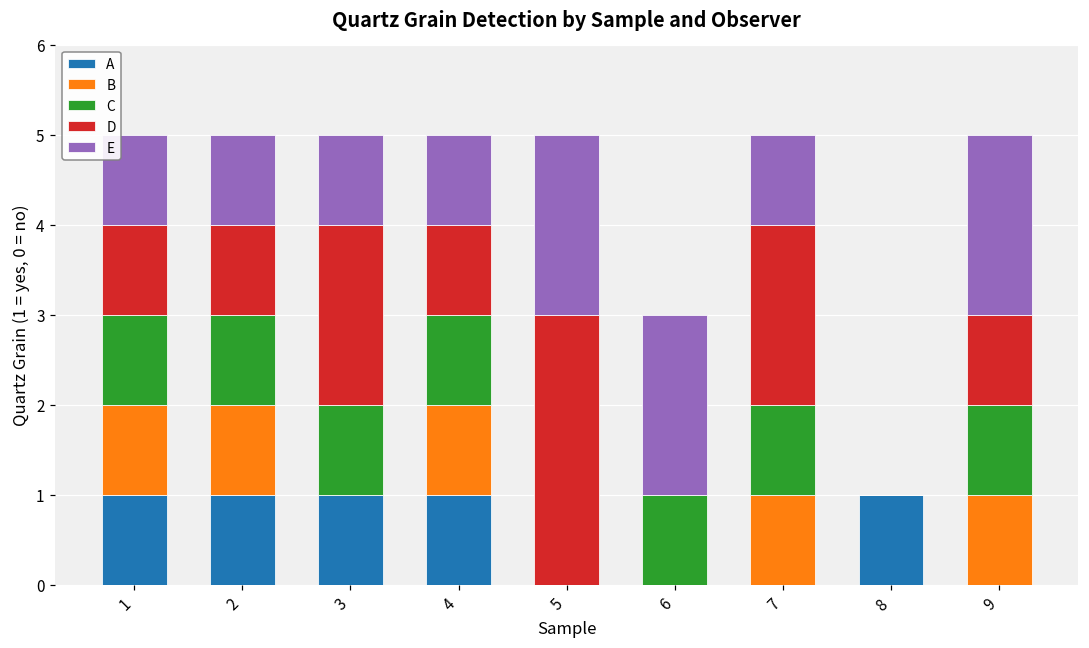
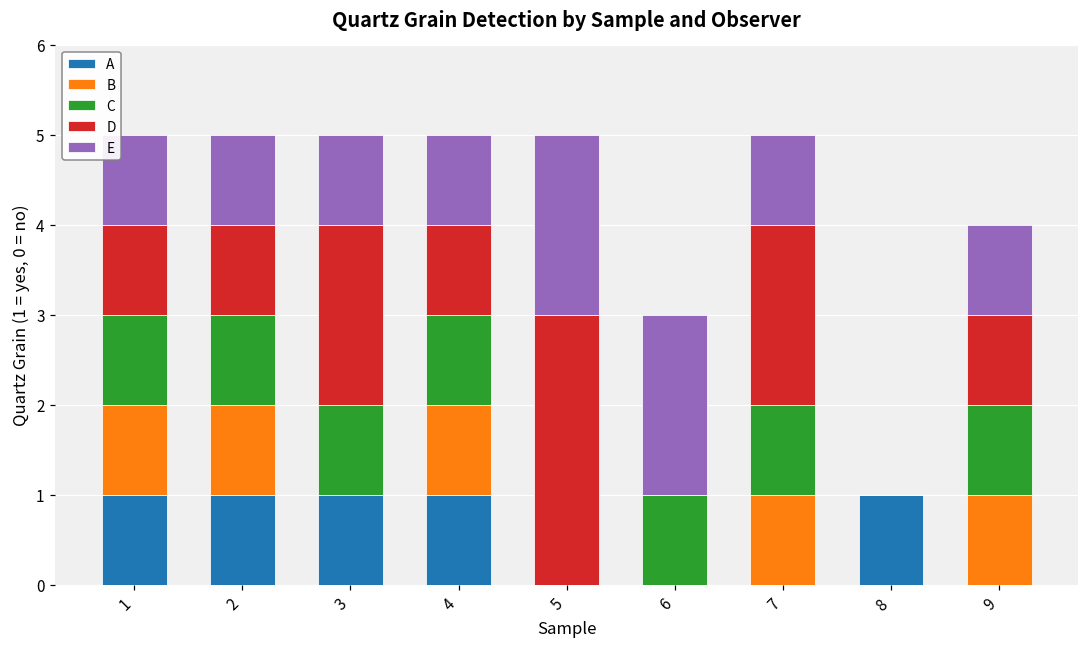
  {
    "A": {
      "1": 1,
      "2": 1,
      "3": 1,
      "4": 1,
      "5": 0,
      "6": 0,
      "7": 0,
      "8": 1,
      "9": 0
    },
    "D": {
      "1": 1,
      "2": 1,
      "3": 2,
      "4": 1,
      "5": 3,
      "6": 0,
      "7": 2,
      "8": 0,
      "9": 1
    },
    "E": {
      "1": 1,
      "2": 1,
      "3": 1,
      "4": 1,
      "5": 2,
      "6": 2,
      "7": 1,
      "8": 0,
-     "9": 2
+     "9": 1
    }
  }
